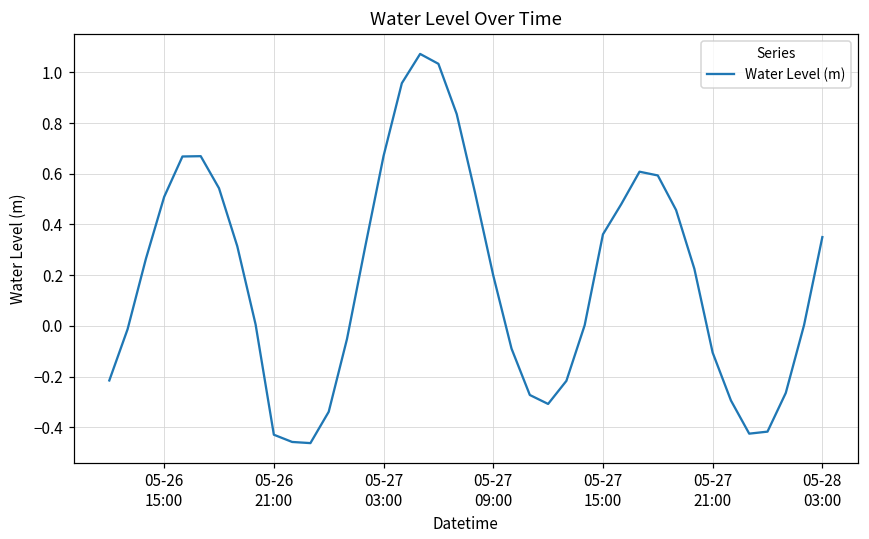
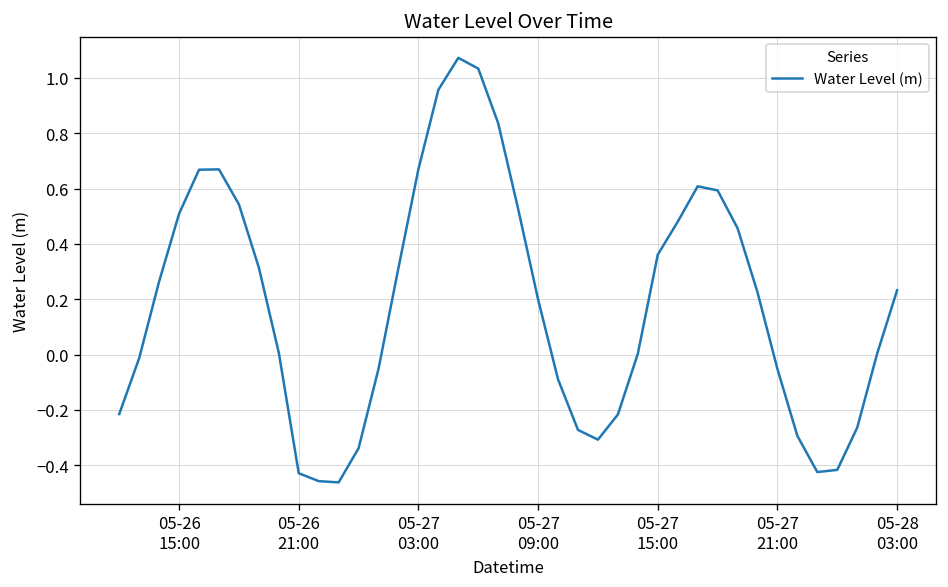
  {
    "05-26 15:00": 0.51,
    "05-26 21:00": -0.43,
    "05-27 03:00": 0.67,
    "05-27 09:00": 0.20,
    "05-27 15:00": 0.36,
-   "05-27 21:00": -0.11,
-   "05-28 03:00": 0.35
+   "05-27 21:00": -0.05,
+   "05-28 03:00": 0.23
  }
